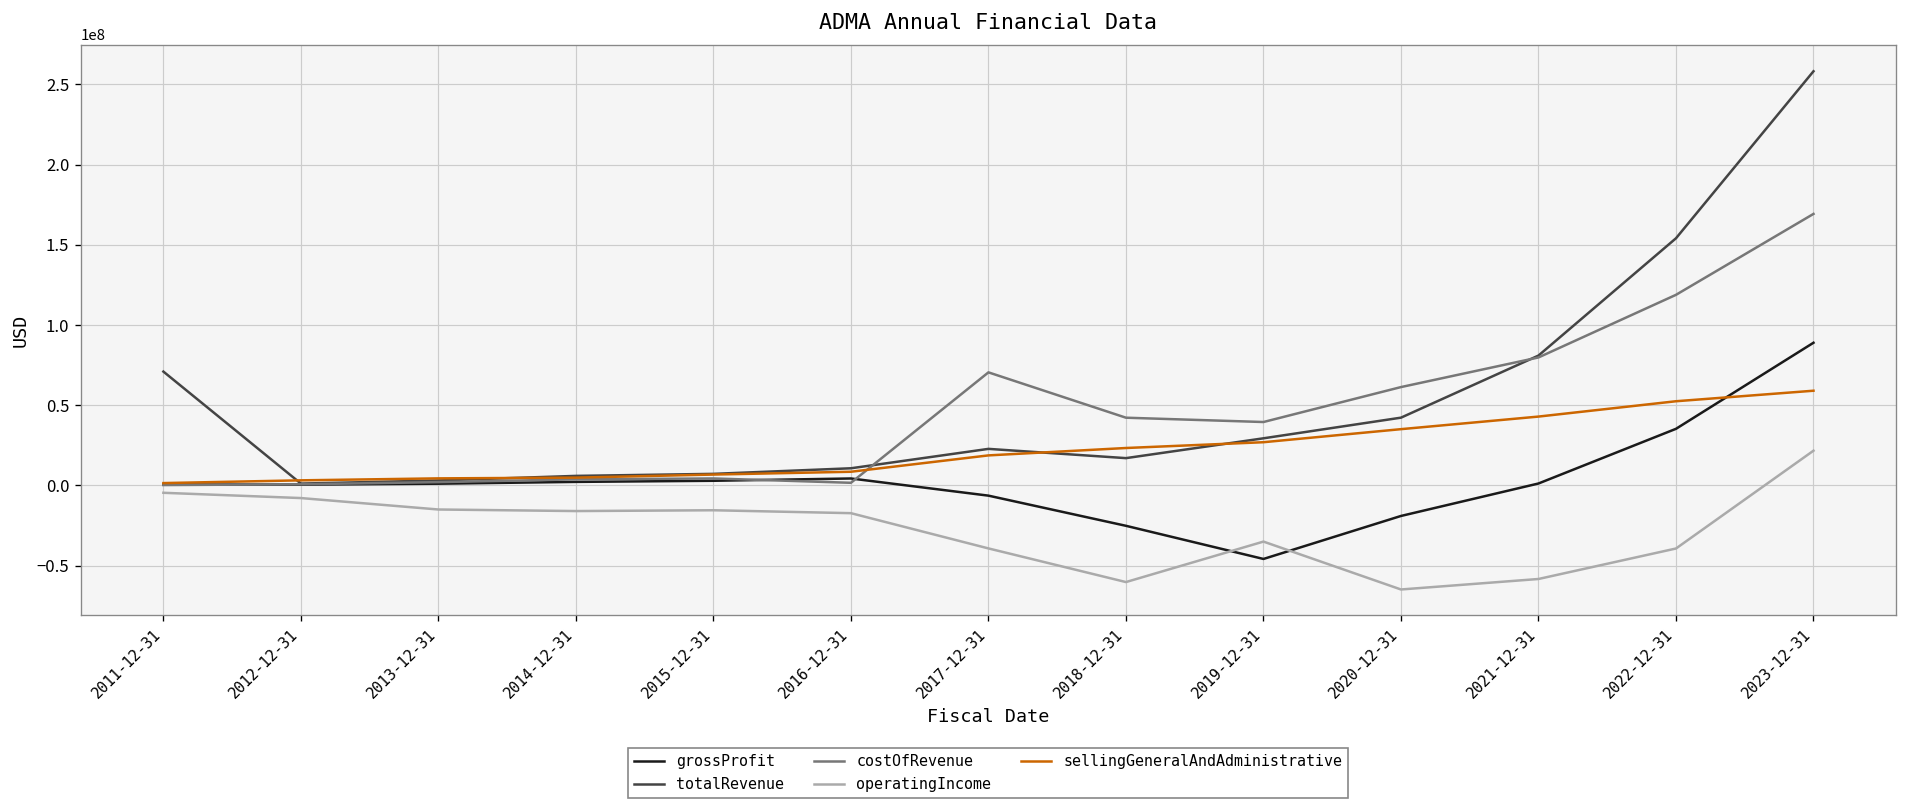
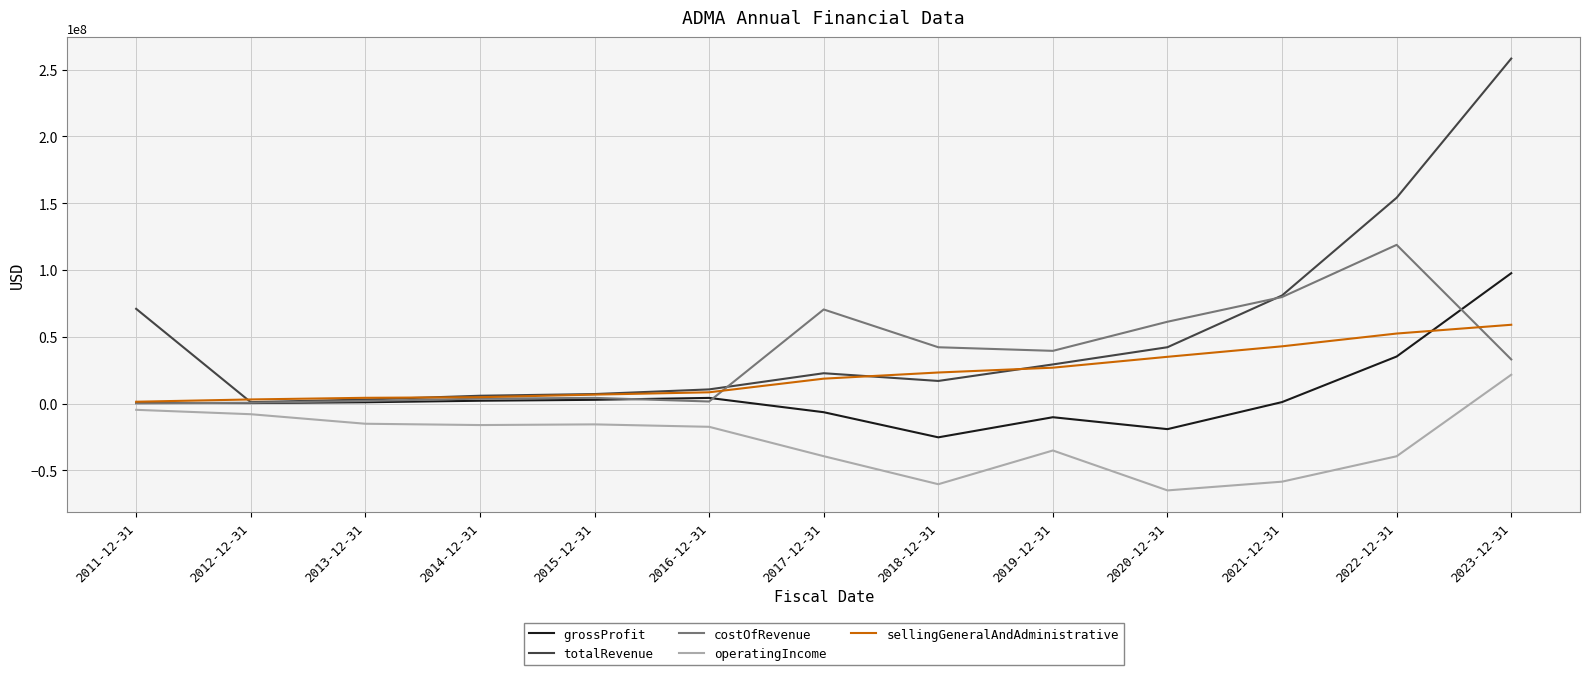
  {
    "grossProfit": {
      "2016-12-31": 4000000,
      "2017-12-31": -6000000,
      "2018-12-31": -25000000,
-     "2019-12-31": -46000000,
+     "2019-12-31": -10000000,
      "2020-12-31": -19000000,
      "2021-12-31": 1000000,
      "2022-12-31": 35000000,
-     "2023-12-31": 89000000
+     "2023-12-31": 98000000
    },
    "totalRevenue": {
      "2011-12-31": 71000000,
      "2016-12-31": 11000000,
      "2017-12-31": 23000000,
      "2018-12-31": 17000000,
      "2019-12-31": 29000000,
      "2020-12-31": 42000000,
      "2022-12-31": 154000000,
      "2023-12-31": 258000000
    },
    "costOfRevenue": {
      "2016-12-31": 2000000,
      "2017-12-31": 70000000,
      "2018-12-31": 42000000,
      "2019-12-31": 40000000,
      "2020-12-31": 61000000,
      "2022-12-31": 119000000,
-     "2023-12-31": 169000000
+     "2023-12-31": 33000000
    },
    "operatingIncome": {
      "2011-12-31": -5000000,
      "2012-12-31": -8000000,
      "2013-12-31": -15000000,
      "2014-12-31": -16000000,
      "2015-12-31": -16000000,
      "2016-12-31": -17000000,
      "2017-12-31": -39000000,
      "2018-12-31": -60000000,
      "2019-12-31": -35000000,
      "2020-12-31": -65000000,
      "2021-12-31": -58000000,
      "2022-12-31": -39000000,
      "2023-12-31": 22000000
    },
    "sellingGeneralAndAdministrative": {
      "2012-12-31": 3000000,
      "2016-12-31": 8000000,
      "2017-12-31": 19000000,
      "2018-12-31": 23000000,
      "2019-12-31": 27000000,
      "2020-12-31": 35000000,
      "2021-12-31": 43000000,
      "2022-12-31": 52000000,
      "2023-12-31": 59000000
    }
  }
